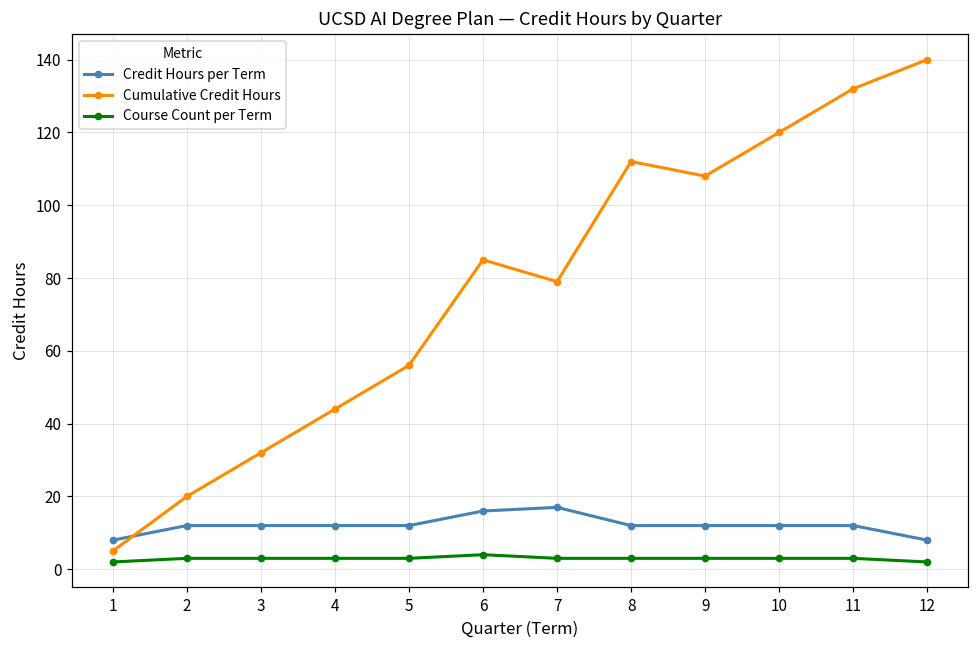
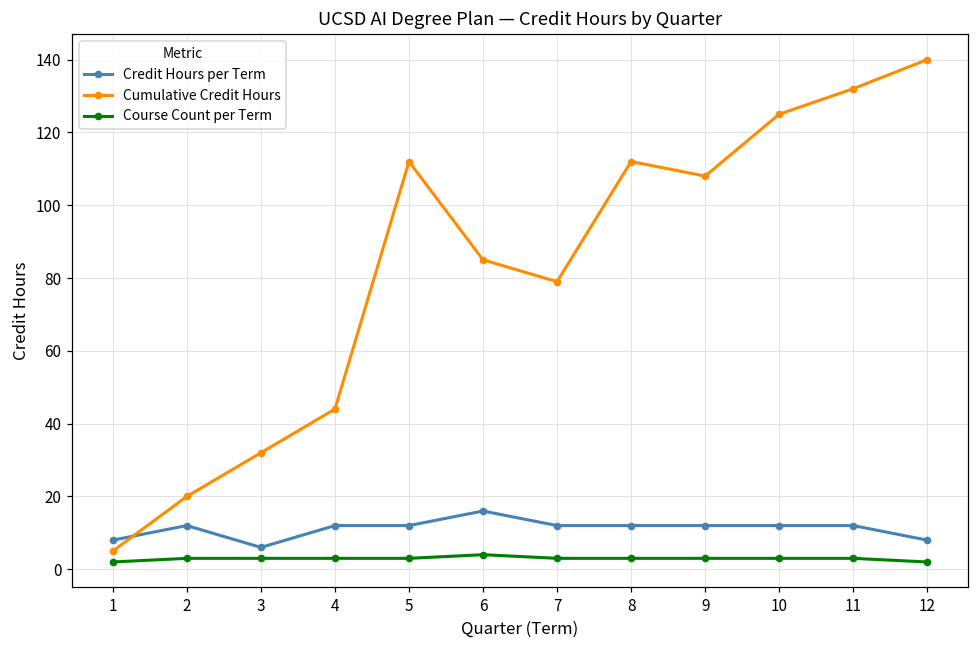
  {
    "Credit Hours per Term": {
      "1": 8,
      "2": 12,
-     "3": 12,
+     "3": 6,
      "4": 12,
      "5": 12,
      "6": 16,
-     "7": 17,
+     "7": 12,
      "8": 12,
      "9": 12,
      "10": 12,
      "11": 12,
      "12": 8
    },
    "Cumulative Credit Hours": {
      "1": 5,
      "2": 20,
      "3": 32,
      "4": 44,
-     "5": 56,
+     "5": 112,
      "6": 85,
      "7": 79,
      "8": 112,
      "9": 108,
-     "10": 120,
+     "10": 125,
      "11": 132,
      "12": 140
    },
    "Course Count per Term": {
      "1": 2,
      "2": 3,
      "3": 3,
      "4": 3,
      "5": 3,
      "6": 4,
      "7": 3,
      "8": 3,
      "9": 3,
      "10": 3,
      "11": 3,
      "12": 2
    }
  }
